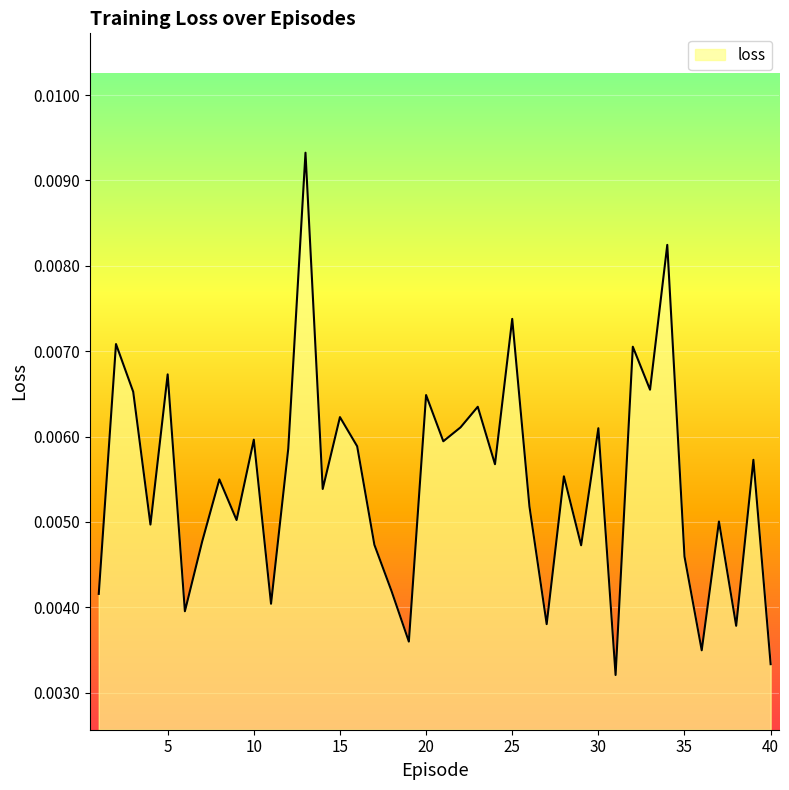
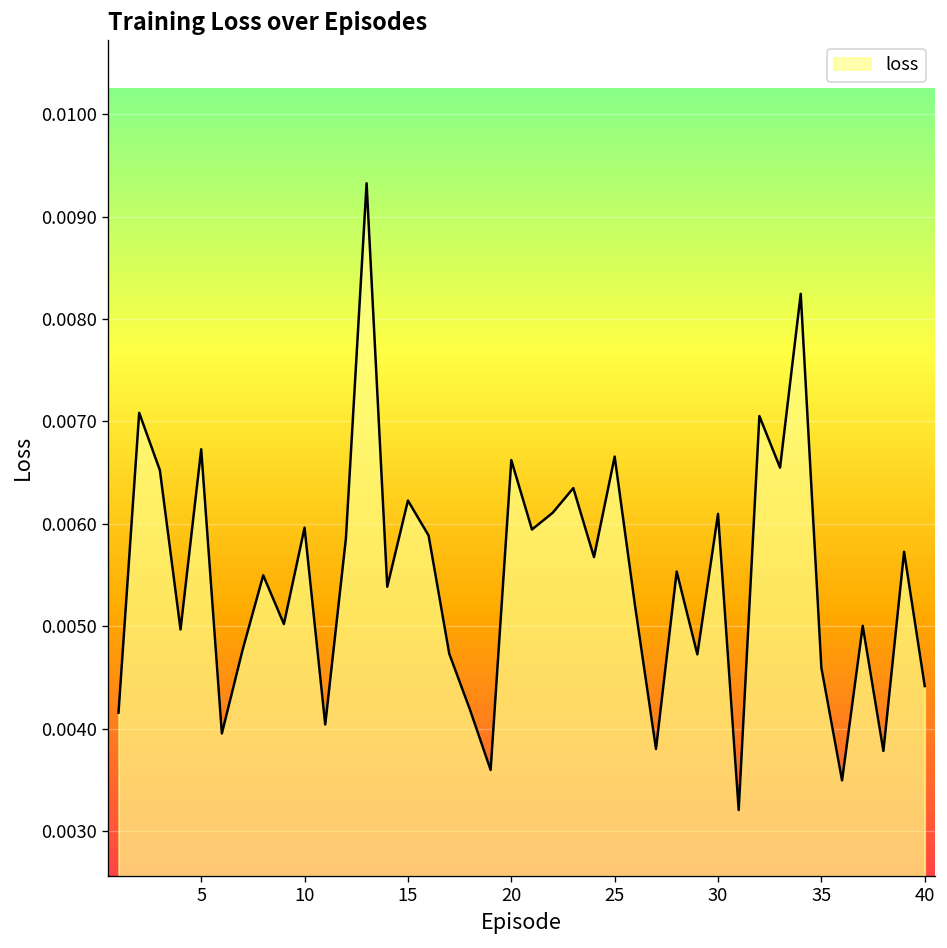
  {
    "5": 0.0067,
    "10": 0.0060,
    "15": 0.0062,
-   "20": 0.0065,
-   "25": 0.0074,
+   "20": 0.0066,
+   "25": 0.0067,
    "30": 0.0061,
    "35": 0.0046,
-   "40": 0.0033
+   "40": 0.0044
  }
